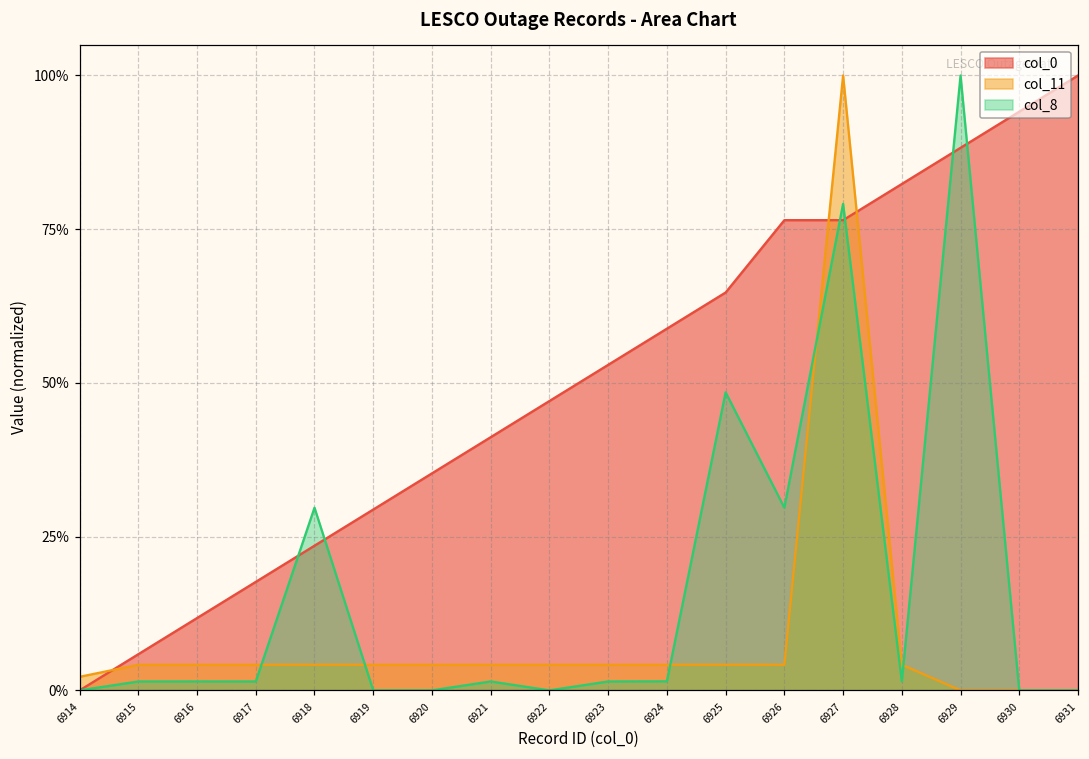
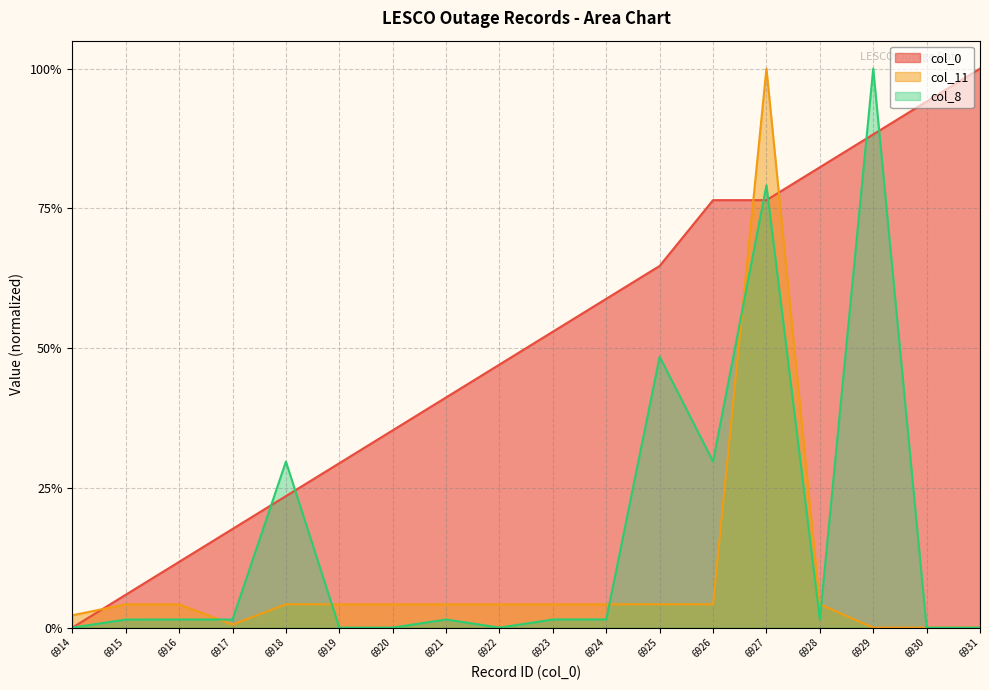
  {
    "col_0": {
      "6915": "6%",
      "6916": "12%",
      "6917": "18%",
      "6918": "24%",
      "6919": "29%",
      "6920": "35%",
      "6921": "41%",
      "6922": "47%",
      "6923": "53%",
      "6924": "59%",
      "6925": "65%",
      "6926": "76%",
      "6927": "76%",
      "6928": "82%",
      "6929": "88%",
      "6931": "100%"
    },
    "col_11": {
      "6914": "2%",
      "6915": "4%",
      "6916": "4%",
-     "6917": "4%",
+     "6917": "1%",
      "6918": "4%",
      "6919": "4%",
      "6920": "4%",
      "6921": "4%",
      "6922": "4%",
      "6923": "4%",
      "6924": "4%",
      "6925": "4%",
      "6926": "4%",
      "6927": "100%",
      "6928": "4%",
      "6929": "0%"
    },
    "col_8": {
      "6915": "1%",
      "6916": "1%",
      "6917": "1%",
      "6918": "30%",
      "6919": "0%",
      "6920": "0%",
      "6921": "1%",
      "6922": "0%",
      "6923": "1%",
      "6924": "1%",
      "6925": "48%",
      "6926": "30%",
      "6927": "79%",
      "6928": "1%",
      "6929": "100%"
    }
  }
